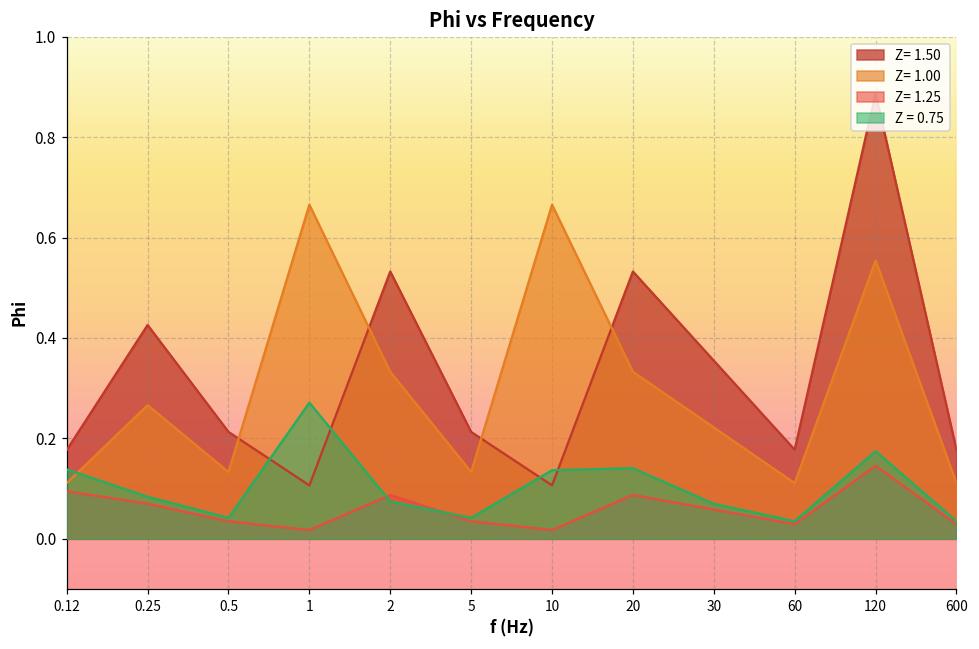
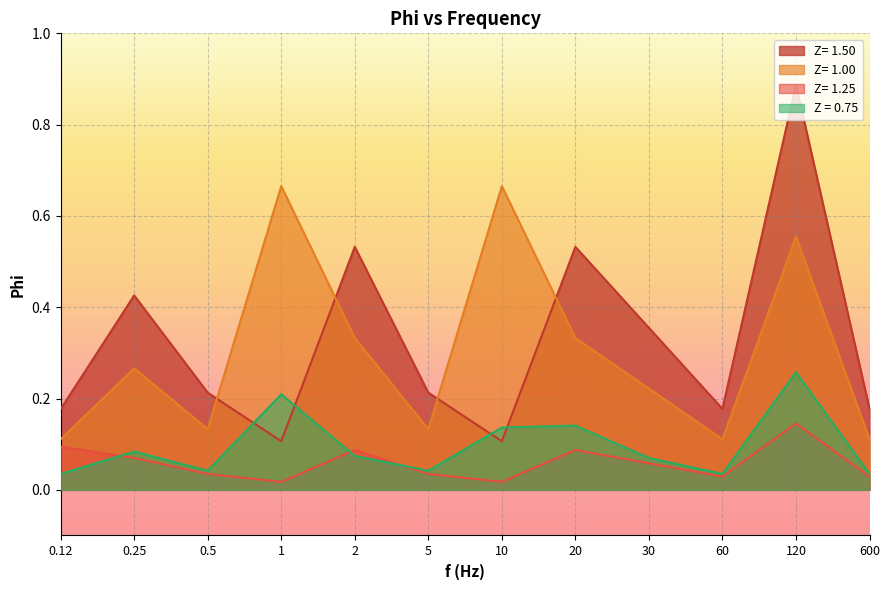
  {
    "Z = 0.75": {
-     "0.12": 0.14,
+     "0.12": 0.03,
      "0.25": 0.08,
      "0.5": 0.04,
-     "1": 0.27,
+     "1": 0.21,
      "2": 0.07,
      "5": 0.04,
      "10": 0.14,
      "20": 0.14,
      "30": 0.07,
      "60": 0.03,
-     "120": 0.17,
+     "120": 0.26,
      "600": 0.03
    }
  }
